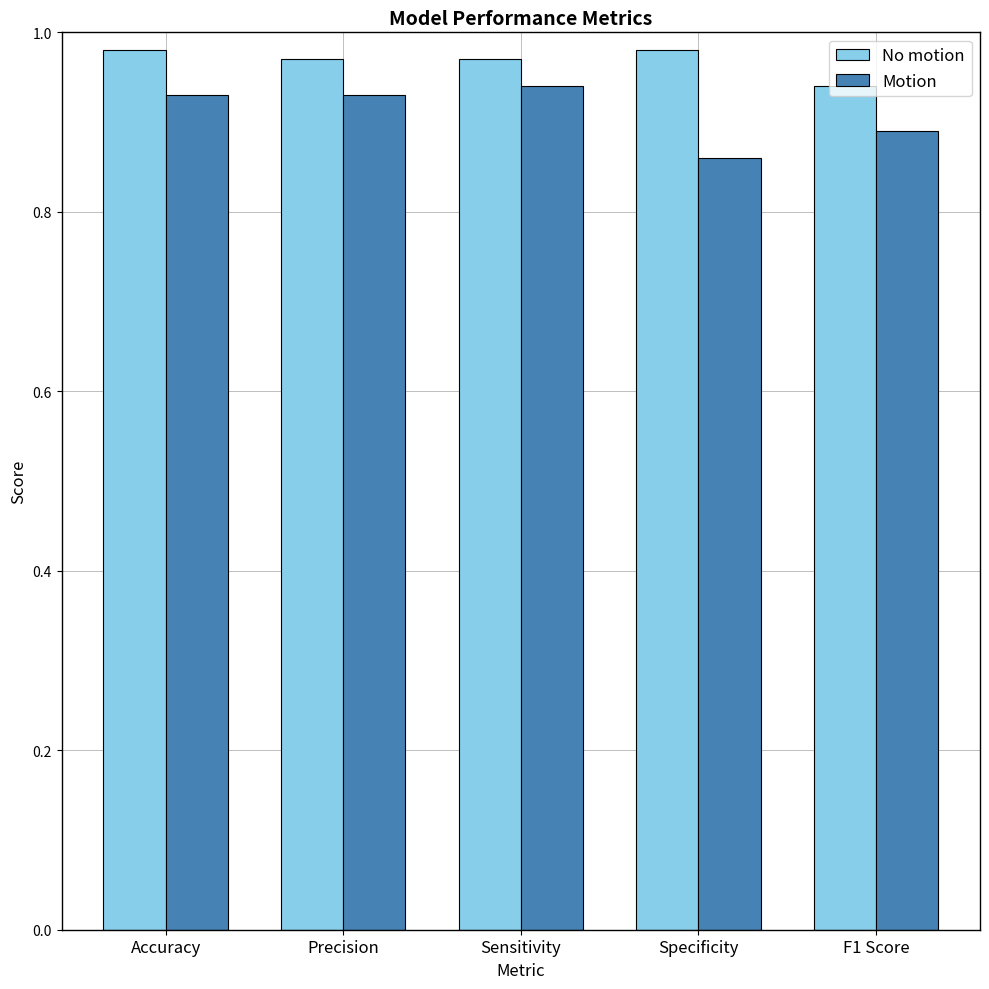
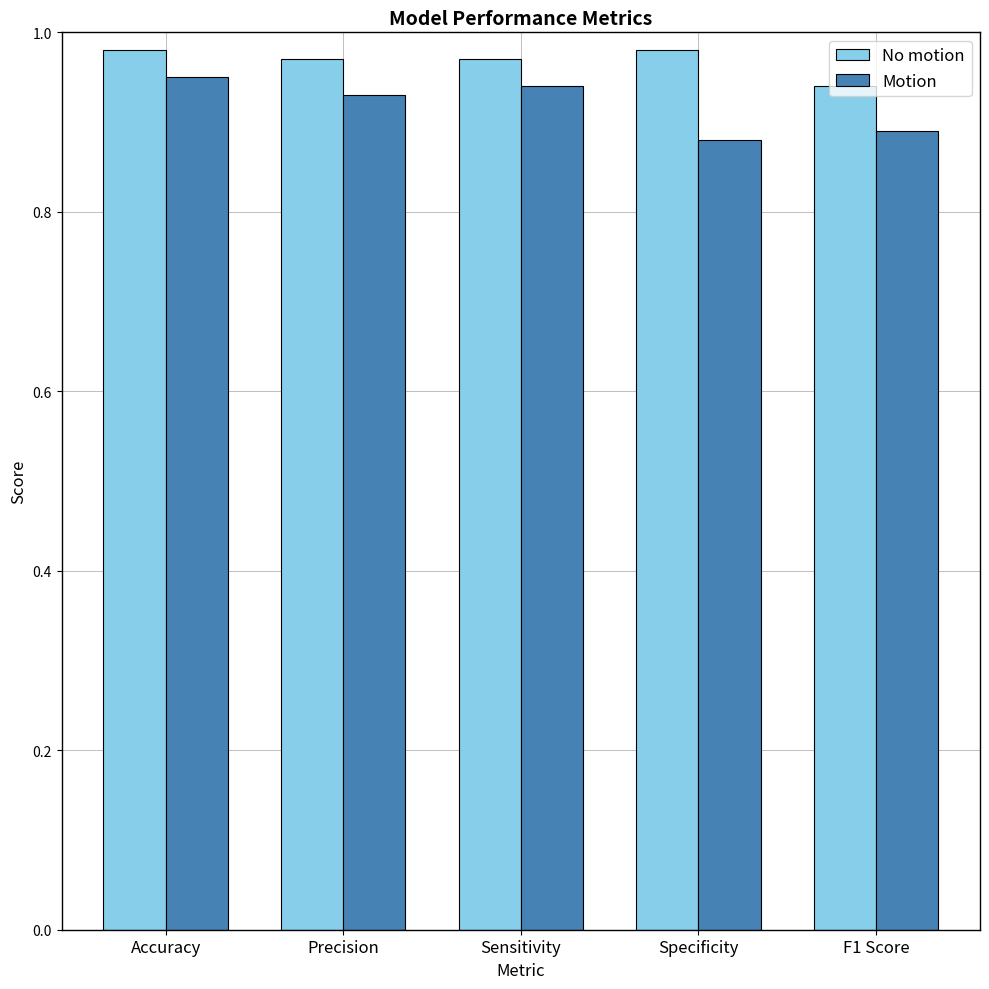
  {
    "No motion": {
      "Accuracy": 0.98,
      "Precision": 0.97,
      "Sensitivity": 0.97,
      "Specificity": 0.98
    },
    "Motion": {
-     "Accuracy": 0.93,
+     "Accuracy": 0.95,
      "Precision": 0.93,
      "Sensitivity": 0.94,
-     "Specificity": 0.86,
+     "Specificity": 0.88,
      "F1 Score": 0.89
    }
  }
